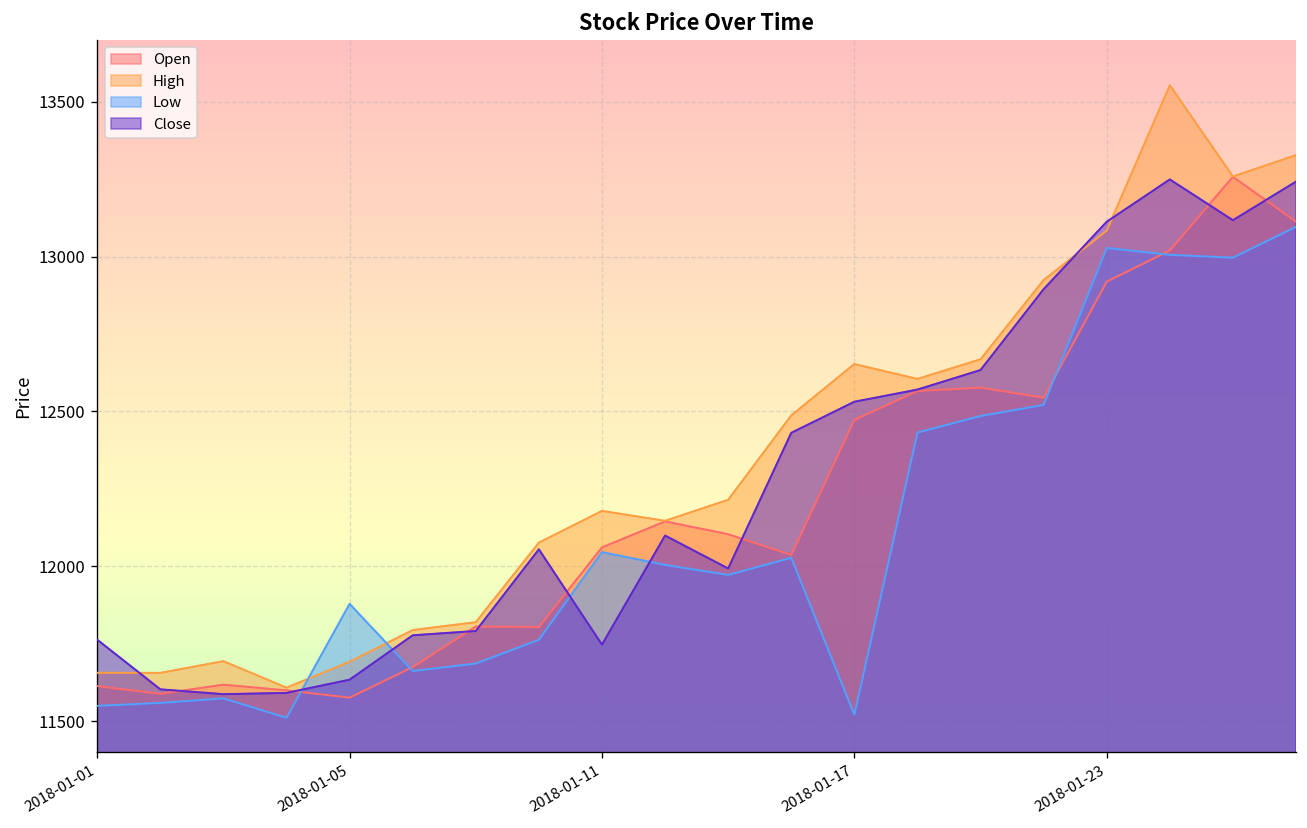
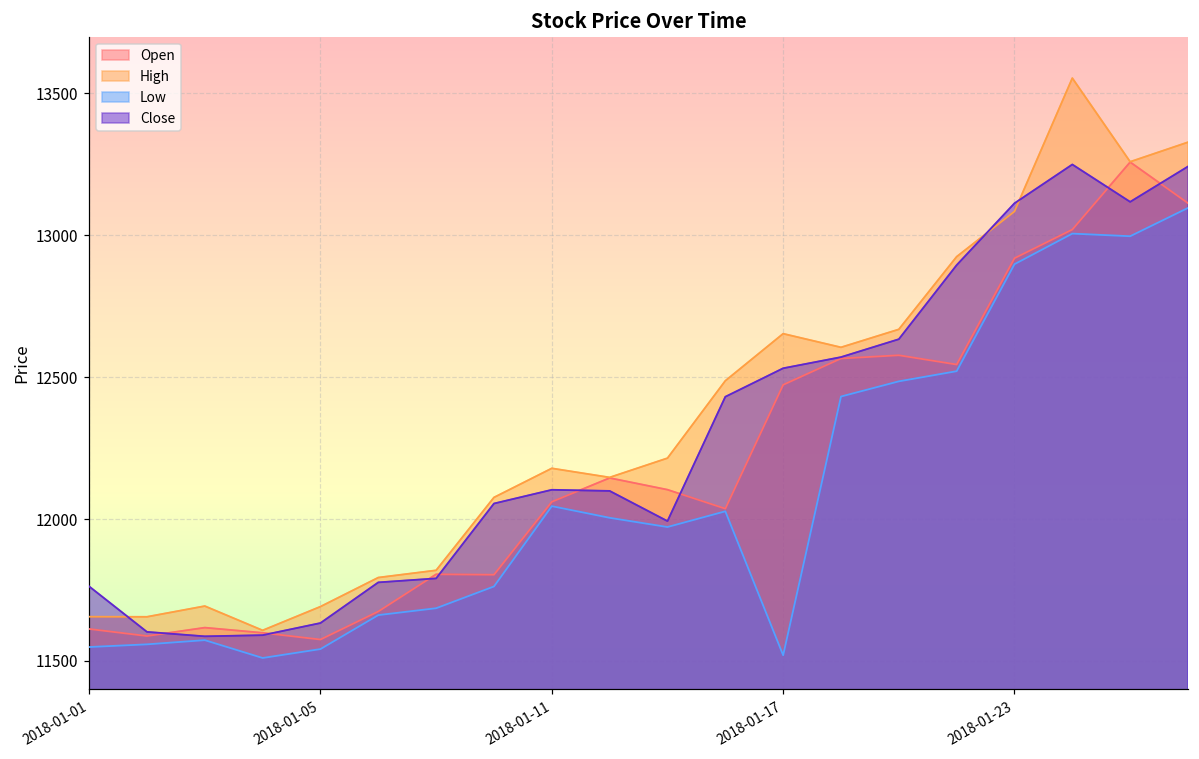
  {
    "Low": {
      "2018-01-01": 11550,
-     "2018-01-05": 11880,
+     "2018-01-05": 11540,
      "2018-01-11": 12050,
      "2018-01-17": 11520,
-     "2018-01-23": 13030
+     "2018-01-23": 12900
    },
    "Close": {
      "2018-01-01": 11760,
      "2018-01-05": 11630,
-     "2018-01-11": 11750,
+     "2018-01-11": 12100,
      "2018-01-17": 12530,
      "2018-01-23": 13110
    }
  }
